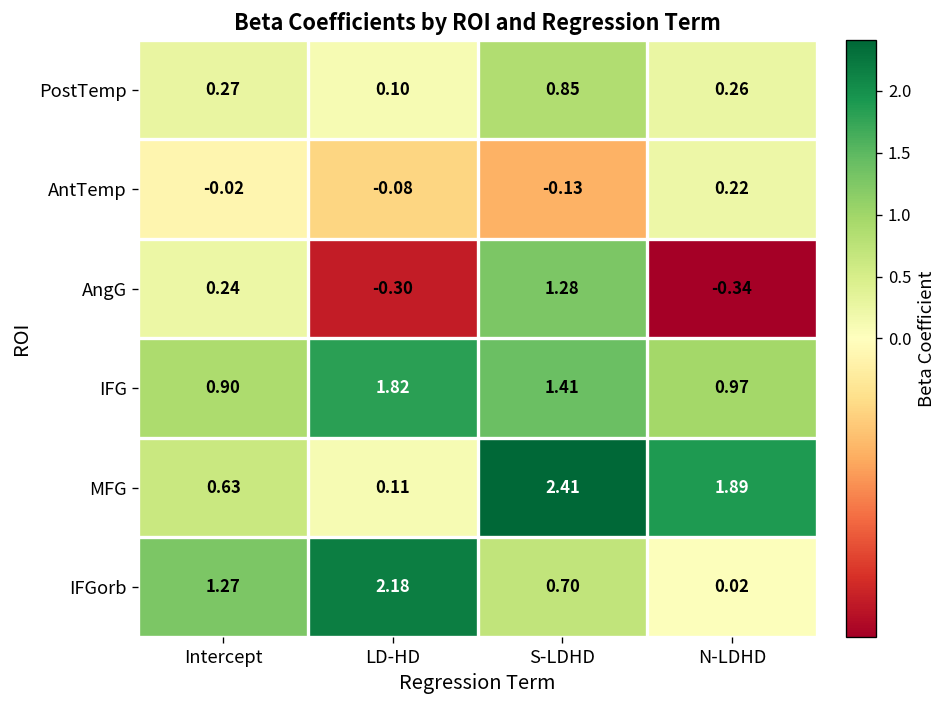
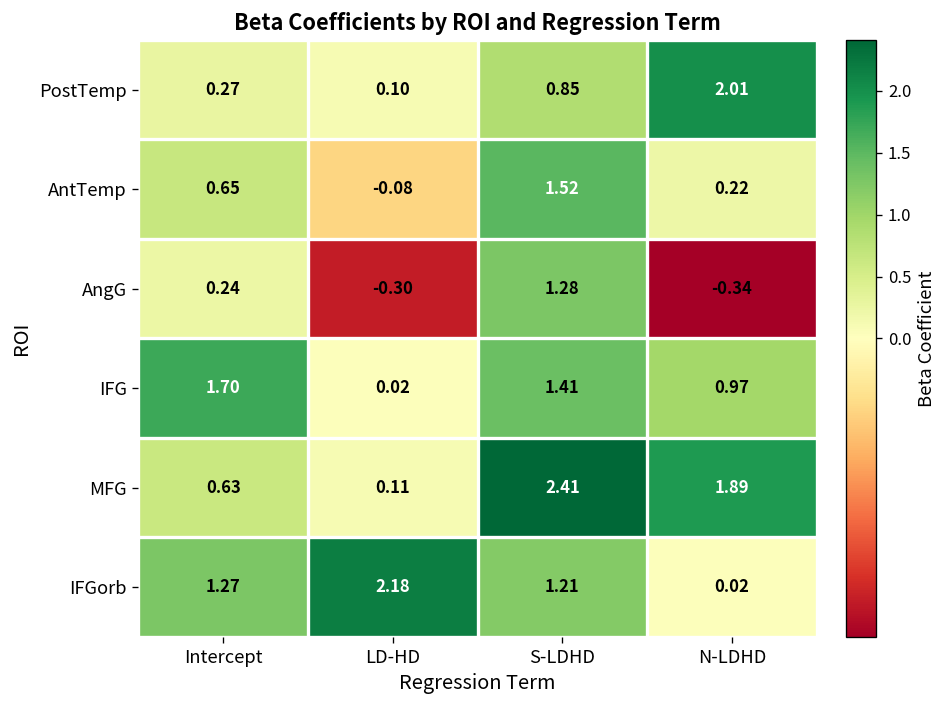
  {
    "PostTemp": {
      "Intercept": 0.27,
      "LD-HD": 0.10,
      "S-LDHD": 0.85,
-     "N-LDHD": 0.26
+     "N-LDHD": 2.01
    },
    "AntTemp": {
-     "Intercept": -0.02,
+     "Intercept": 0.65,
      "LD-HD": -0.08,
-     "S-LDHD": -0.13,
+     "S-LDHD": 1.52,
      "N-LDHD": 0.22
    },
    "AngG": {
      "Intercept": 0.24,
      "LD-HD": -0.30,
      "S-LDHD": 1.28,
      "N-LDHD": -0.34
    },
    "IFG": {
-     "Intercept": 0.90,
-     "LD-HD": 1.82,
+     "Intercept": 1.70,
+     "LD-HD": 0.02,
      "S-LDHD": 1.41,
      "N-LDHD": 0.97
    },
    "MFG": {
      "Intercept": 0.63,
      "LD-HD": 0.11,
      "S-LDHD": 2.41,
      "N-LDHD": 1.89
    },
    "IFGorb": {
      "Intercept": 1.27,
      "LD-HD": 2.18,
-     "S-LDHD": 0.70,
+     "S-LDHD": 1.21,
      "N-LDHD": 0.02
    }
  }
